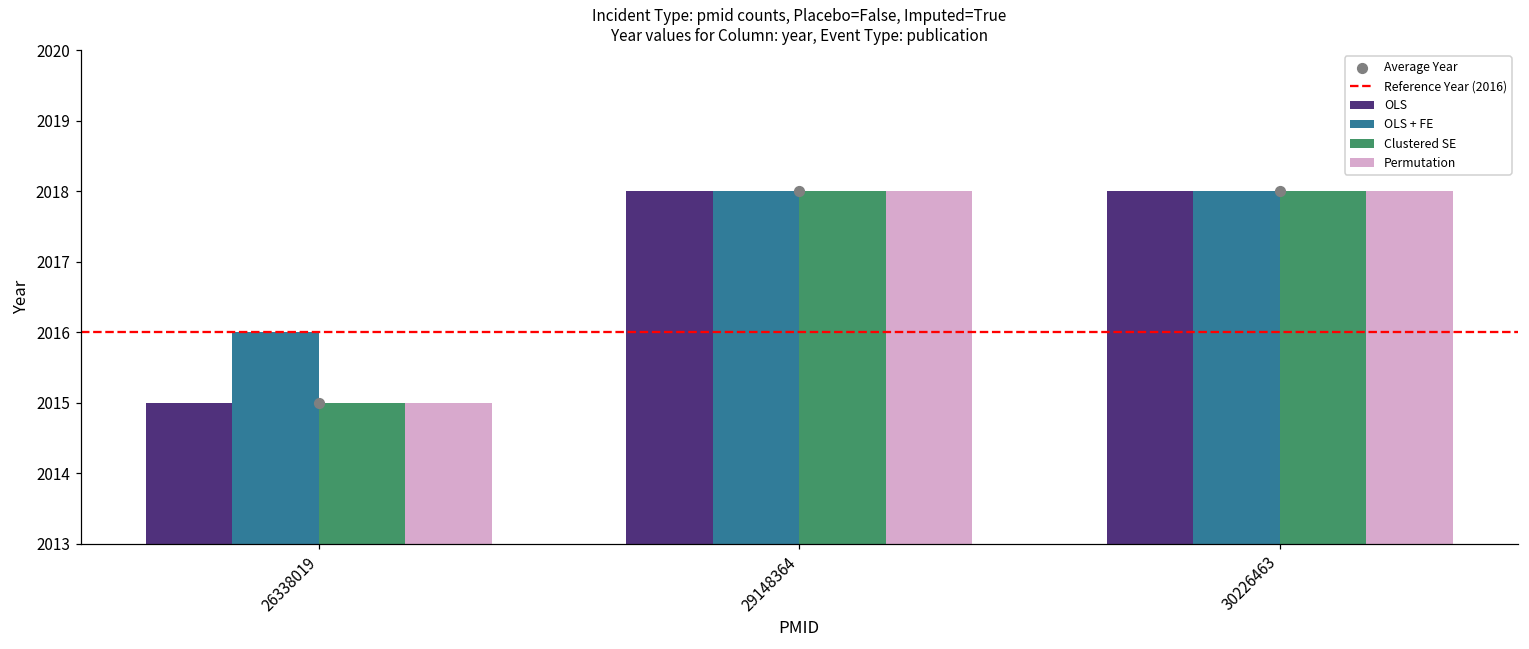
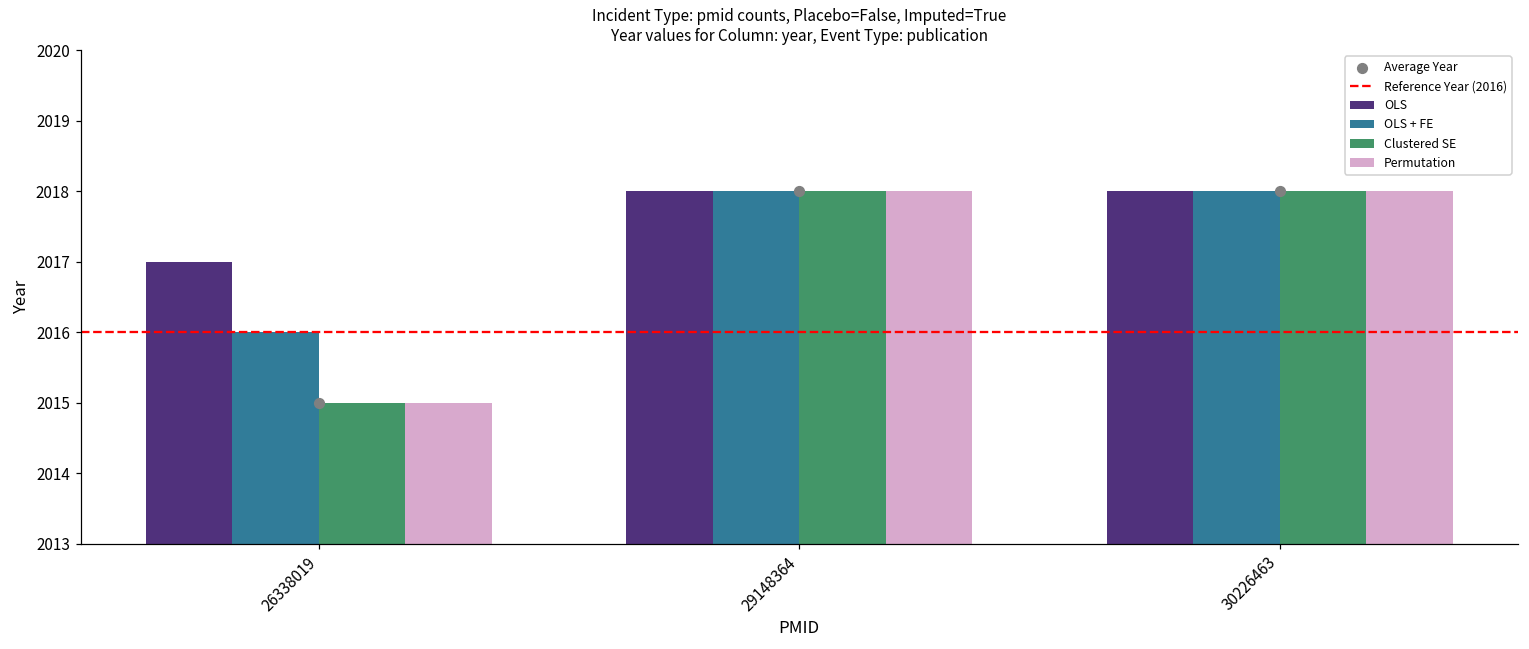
  {
    "OLS": {
-     "26338019": 2015,
+     "26338019": 2017,
      "29148364": 2018,
      "30226463": 2018
    },
    "OLS + FE": {
      "26338019": 2016,
      "29148364": 2018,
      "30226463": 2018
    },
    "Clustered SE": {
      "26338019": 2015,
      "29148364": 2018,
      "30226463": 2018
    },
    "Permutation": {
      "26338019": 2015,
      "29148364": 2018,
      "30226463": 2018
    }
  }
